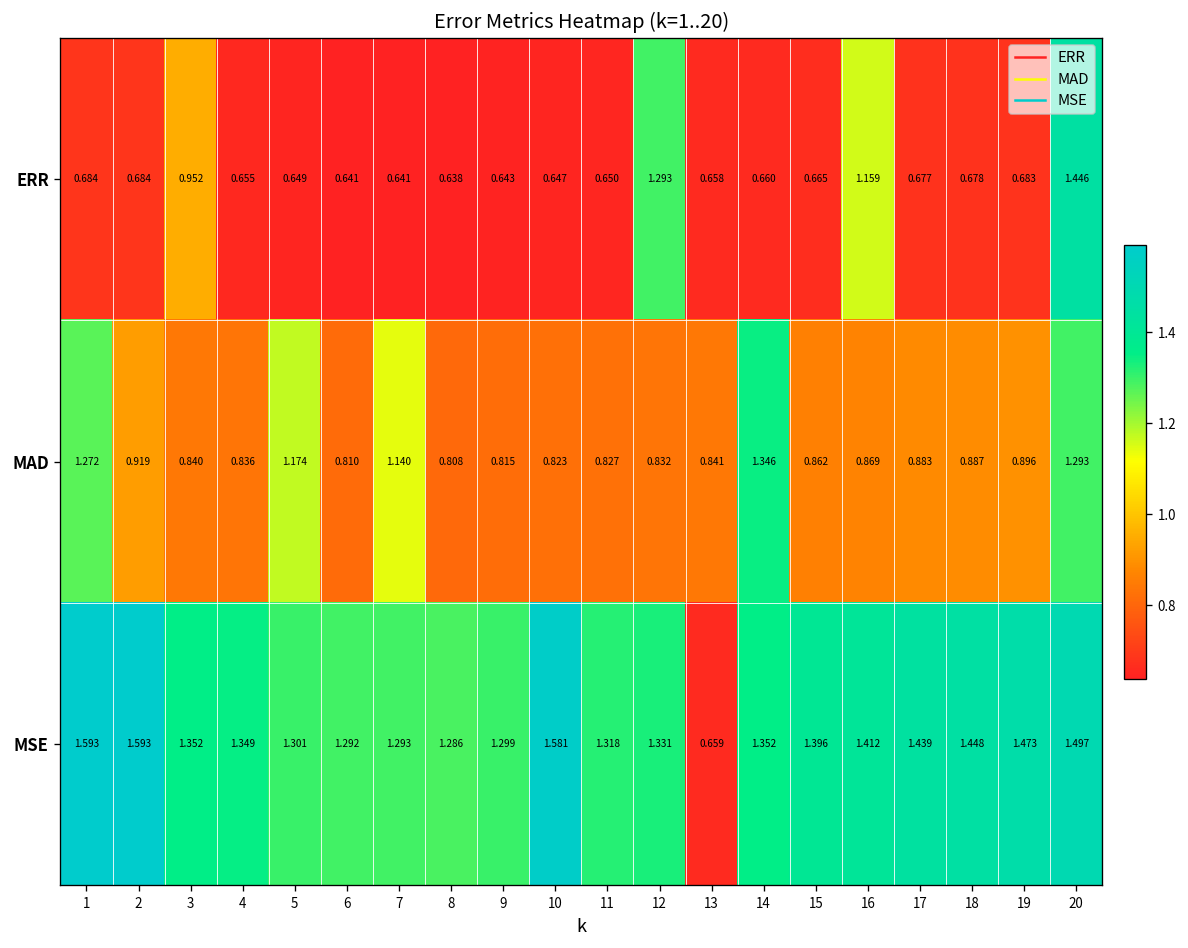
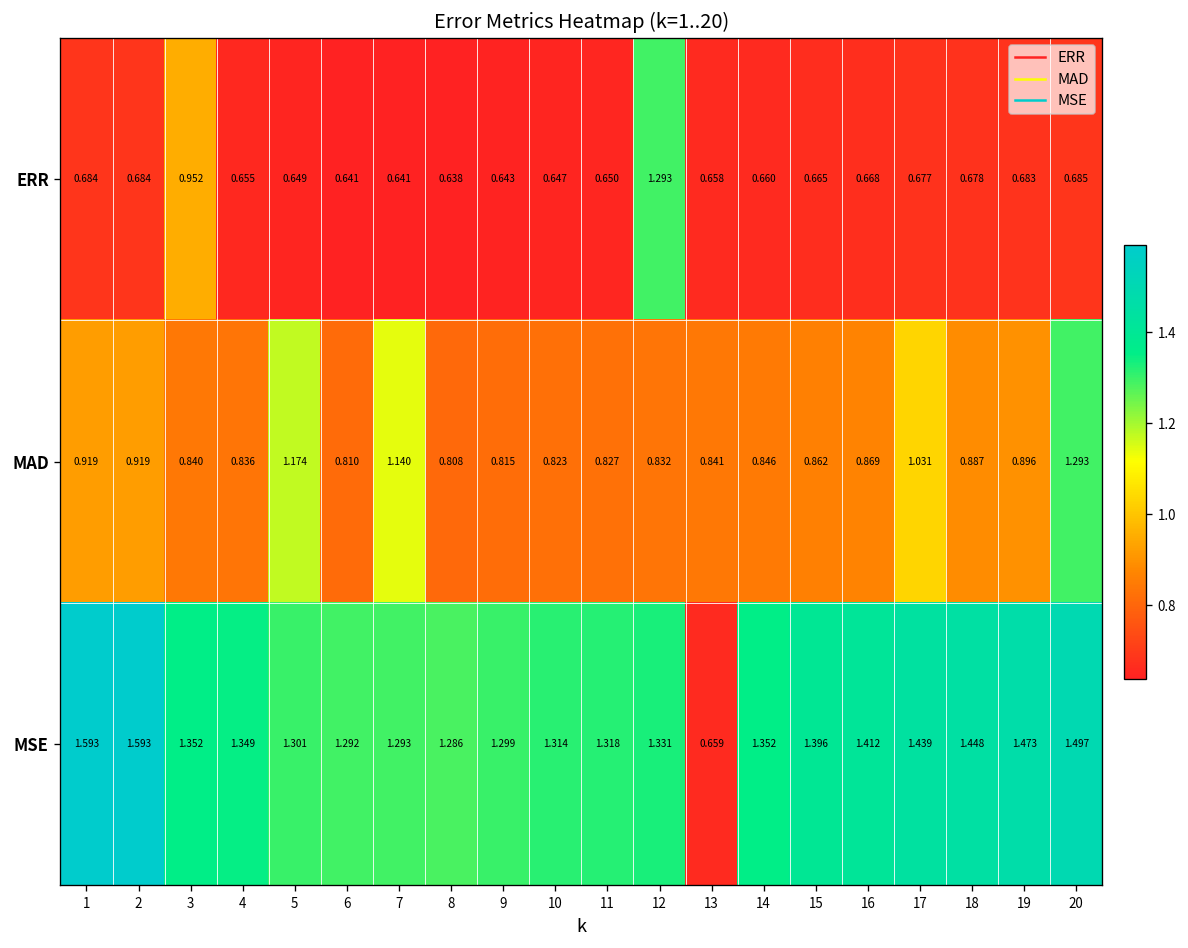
  {
    "ERR": {
      "1": 0.684,
      "2": 0.684,
      "3": 0.952,
      "4": 0.655,
      "5": 0.649,
      "6": 0.641,
      "7": 0.641,
      "8": 0.638,
      "9": 0.643,
      "10": 0.647,
      "11": 0.650,
      "12": 1.293,
      "13": 0.658,
      "14": 0.660,
      "15": 0.665,
-     "16": 1.159,
+     "16": 0.668,
      "17": 0.677,
      "18": 0.678,
      "19": 0.683,
-     "20": 1.446
+     "20": 0.685
    },
    "MAD": {
-     "1": 1.272,
+     "1": 0.919,
      "2": 0.919,
      "3": 0.840,
      "4": 0.836,
      "5": 1.174,
      "6": 0.810,
      "7": 1.140,
      "8": 0.808,
      "9": 0.815,
      "10": 0.823,
      "11": 0.827,
      "12": 0.832,
      "13": 0.841,
-     "14": 1.346,
+     "14": 0.846,
      "15": 0.862,
      "16": 0.869,
-     "17": 0.883,
+     "17": 1.031,
      "18": 0.887,
      "19": 0.896,
      "20": 1.293
    },
    "MSE": {
      "1": 1.593,
      "2": 1.593,
      "3": 1.352,
      "4": 1.349,
      "5": 1.301,
      "6": 1.292,
      "7": 1.293,
      "8": 1.286,
      "9": 1.299,
-     "10": 1.581,
+     "10": 1.314,
      "11": 1.318,
      "12": 1.331,
      "13": 0.659,
      "14": 1.352,
      "15": 1.396,
      "16": 1.412,
      "17": 1.439,
      "18": 1.448,
      "19": 1.473,
      "20": 1.497
    }
  }
